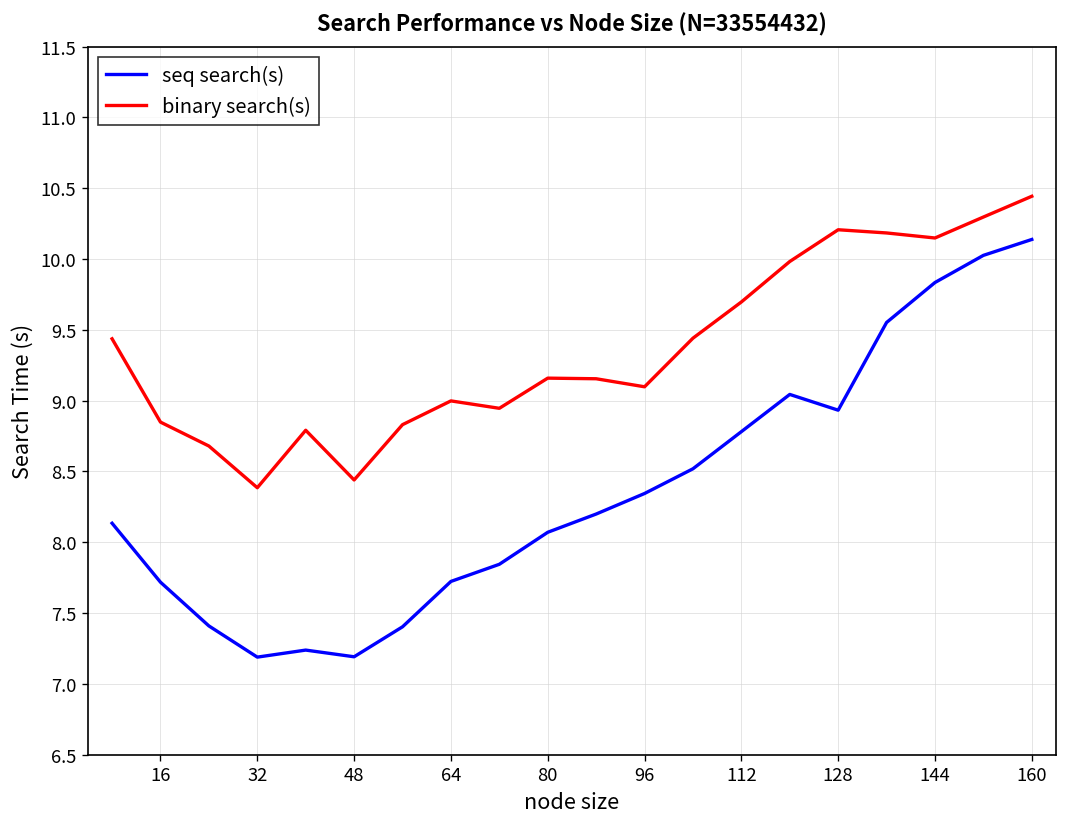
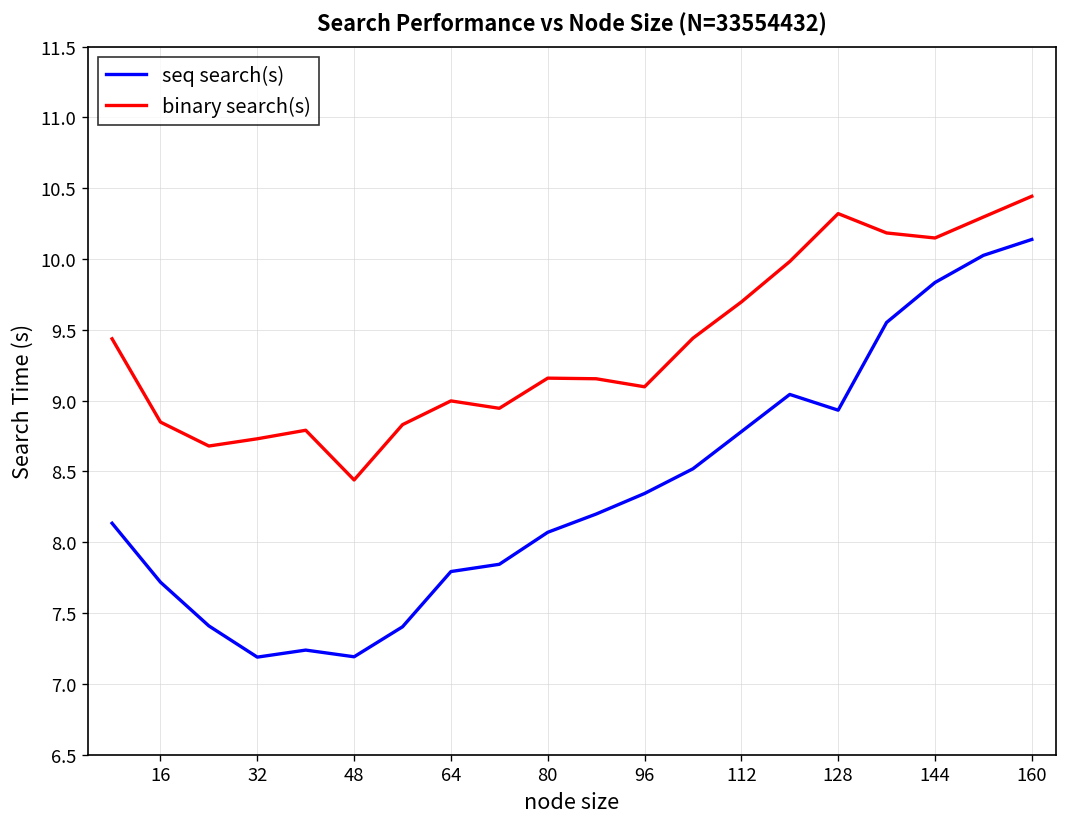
  {
    "seq search(s)": {
      "16": 7.72,
      "32": 7.19,
      "48": 7.19,
-     "64": 7.72,
+     "64": 7.79,
      "80": 8.07,
      "96": 8.34,
      "112": 8.78,
      "128": 8.93,
      "144": 9.83,
      "160": 10.14
    },
    "binary search(s)": {
      "16": 8.85,
-     "32": 8.39,
+     "32": 8.73,
      "48": 8.44,
      "64": 9.00,
      "80": 9.16,
      "96": 9.10,
      "112": 9.70,
-     "128": 10.21,
+     "128": 10.32,
      "144": 10.15,
      "160": 10.44
    }
  }
